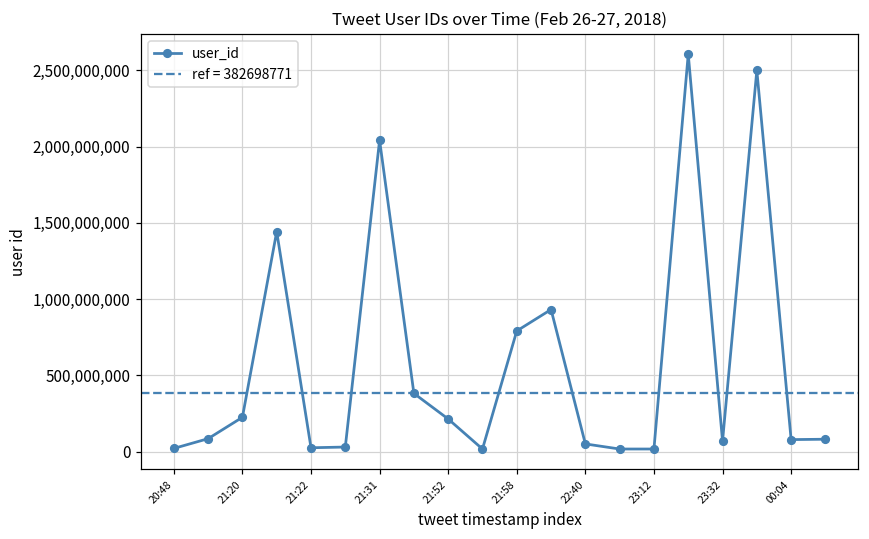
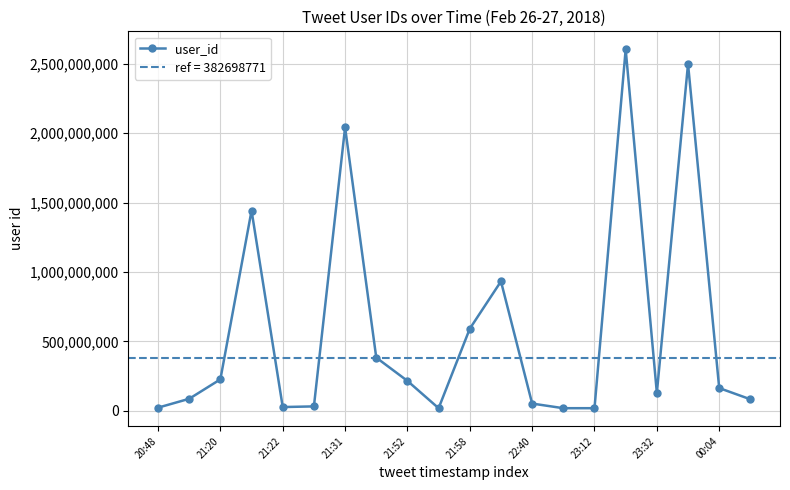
  {
    "20:48": "20,000,000",
    "21:20": "230,000,000",
    "21:22": "30,000,000",
    "21:31": "2,040,000,000",
    "21:52": "210,000,000",
-   "21:58": "790,000,000",
+   "21:58": "590,000,000",
    "22:40": "50,000,000",
    "23:12": "20,000,000",
-   "23:32": "70,000,000",
-   "00:04": "80,000,000"
+   "23:32": "130,000,000",
+   "00:04": "160,000,000"
  }
